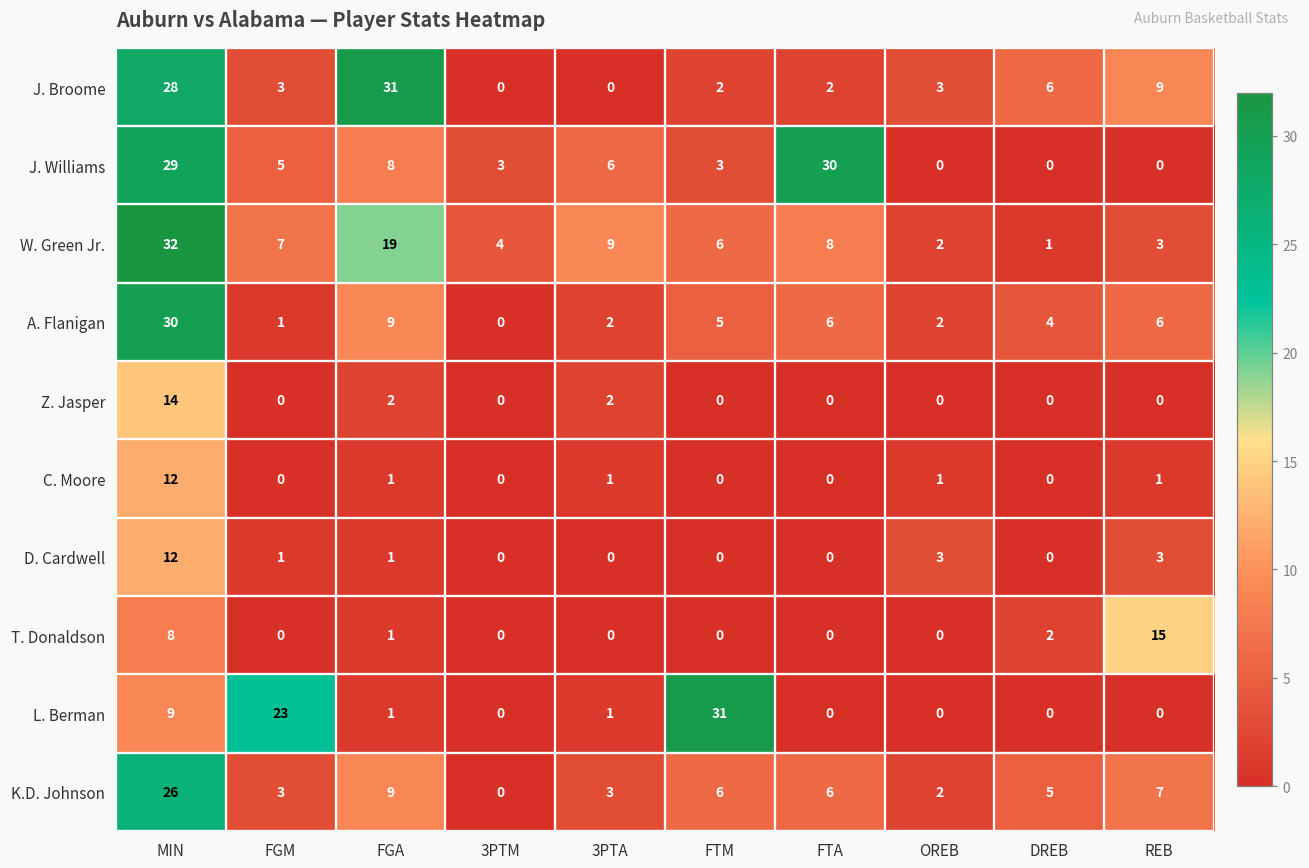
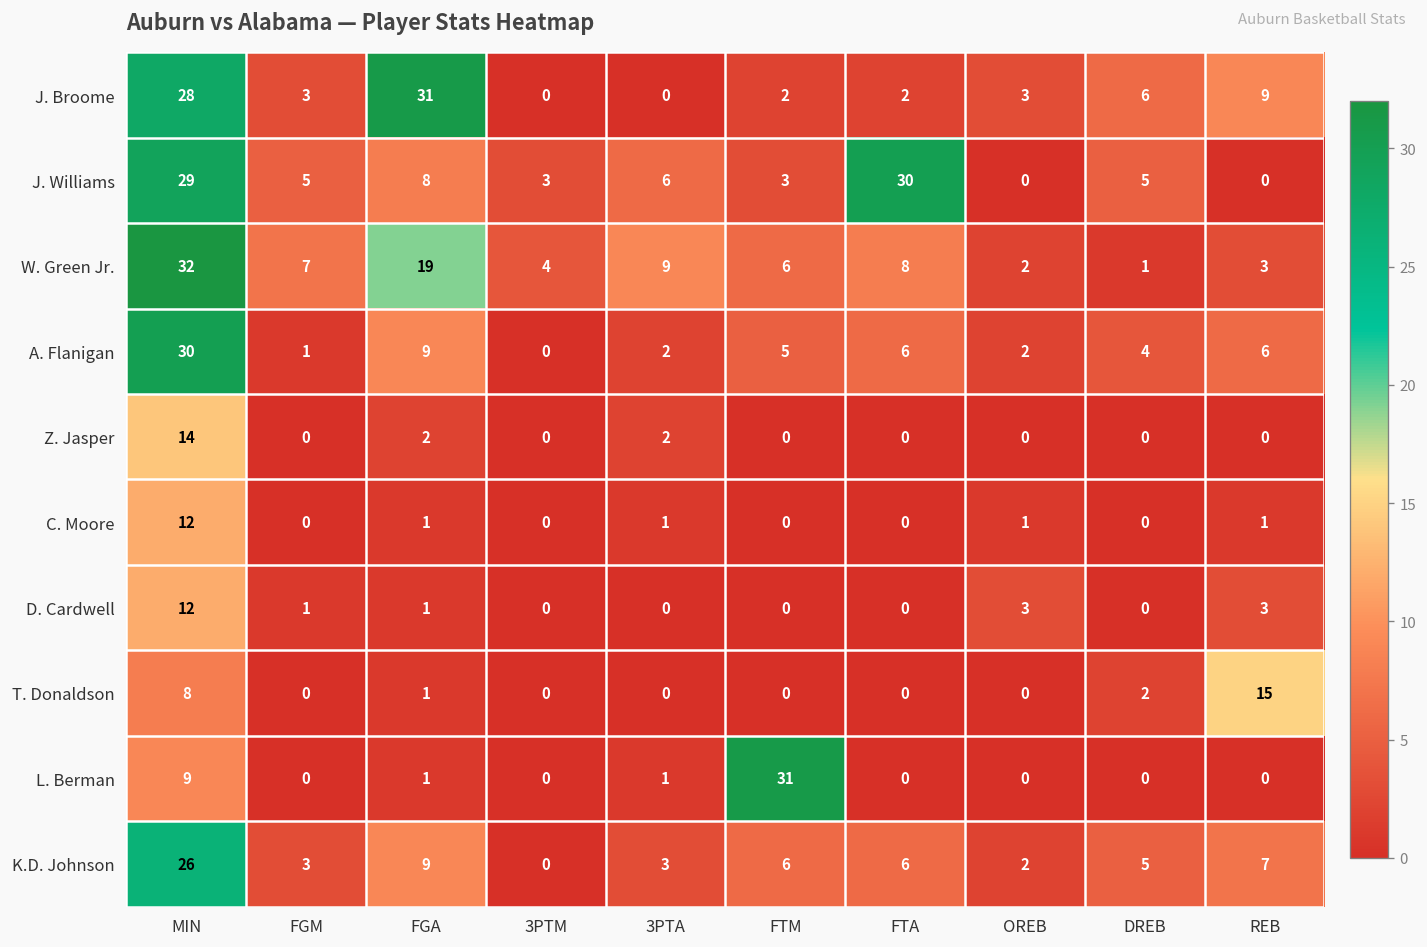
  {
    "J. Broome": {
      "MIN": 28,
      "FGM": 3,
      "FGA": 31,
      "3PTM": 0,
      "3PTA": 0,
      "FTM": 2,
      "FTA": 2,
      "OREB": 3,
      "DREB": 6,
      "REB": 9
    },
    "J. Williams": {
      "MIN": 29,
      "FGM": 5,
      "FGA": 8,
      "3PTM": 3,
      "3PTA": 6,
      "FTM": 3,
      "FTA": 30,
      "OREB": 0,
-     "DREB": 0,
+     "DREB": 5,
      "REB": 0
    },
    "W. Green Jr.": {
      "MIN": 32,
      "FGM": 7,
      "FGA": 19,
      "3PTM": 4,
      "3PTA": 9,
      "FTM": 6,
      "FTA": 8,
      "OREB": 2,
      "DREB": 1,
      "REB": 3
    },
    "A. Flanigan": {
      "MIN": 30,
      "FGM": 1,
      "FGA": 9,
      "3PTM": 0,
      "3PTA": 2,
      "FTM": 5,
      "FTA": 6,
      "OREB": 2,
      "DREB": 4,
      "REB": 6
    },
    "Z. Jasper": {
      "MIN": 14,
      "FGM": 0,
      "FGA": 2,
      "3PTM": 0,
      "3PTA": 2,
      "FTM": 0,
      "FTA": 0,
      "OREB": 0,
      "DREB": 0,
      "REB": 0
    },
    "C. Moore": {
      "MIN": 12,
      "FGM": 0,
      "FGA": 1,
      "3PTM": 0,
      "3PTA": 1,
      "FTM": 0,
      "FTA": 0,
      "OREB": 1,
      "DREB": 0,
      "REB": 1
    },
    "D. Cardwell": {
      "MIN": 12,
      "FGM": 1,
      "FGA": 1,
      "3PTM": 0,
      "3PTA": 0,
      "FTM": 0,
      "FTA": 0,
      "OREB": 3,
      "DREB": 0,
      "REB": 3
    },
    "T. Donaldson": {
      "MIN": 8,
      "FGM": 0,
      "FGA": 1,
      "3PTM": 0,
      "3PTA": 0,
      "FTM": 0,
      "FTA": 0,
      "OREB": 0,
      "DREB": 2,
      "REB": 15
    },
    "L. Berman": {
      "MIN": 9,
-     "FGM": 23,
+     "FGM": 0,
      "FGA": 1,
      "3PTM": 0,
      "3PTA": 1,
      "FTM": 31,
      "FTA": 0,
      "OREB": 0,
      "DREB": 0,
      "REB": 0
    },
    "K.D. Johnson": {
      "MIN": 26,
      "FGM": 3,
      "FGA": 9,
      "3PTM": 0,
      "3PTA": 3,
      "FTM": 6,
      "FTA": 6,
      "OREB": 2,
      "DREB": 5,
      "REB": 7
    }
  }
